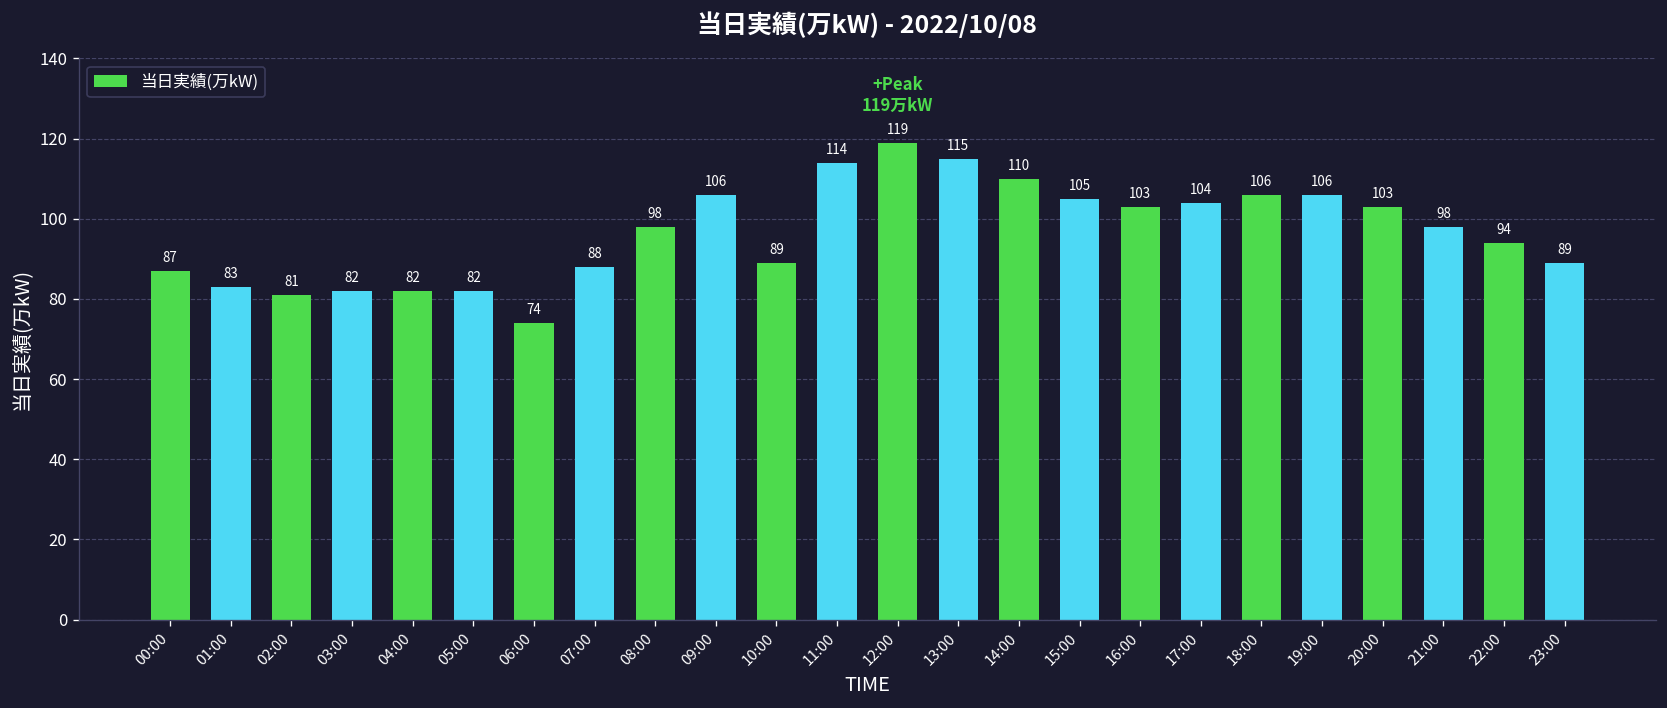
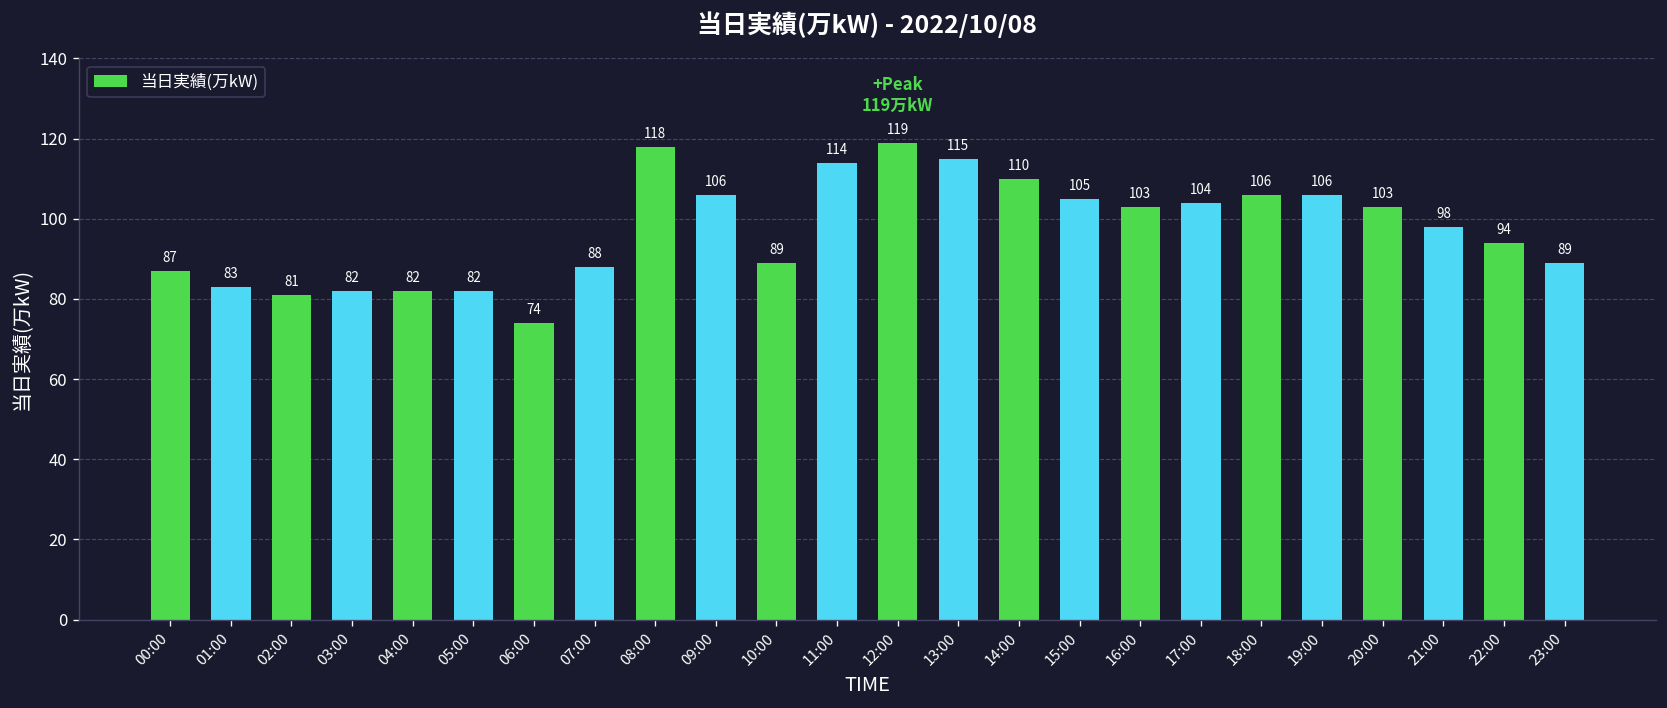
  {
    "00:00": 87,
    "01:00": 83,
    "02:00": 81,
    "03:00": 82,
    "04:00": 82,
    "05:00": 82,
    "06:00": 74,
    "07:00": 88,
-   "08:00": 98,
+   "08:00": 118,
    "09:00": 106,
    "10:00": 89,
    "11:00": 114,
    "12:00": 119,
    "13:00": 115,
    "14:00": 110,
    "15:00": 105,
    "16:00": 103,
    "17:00": 104,
    "18:00": 106,
    "19:00": 106,
    "20:00": 103,
    "21:00": 98,
    "22:00": 94,
    "23:00": 89
  }
